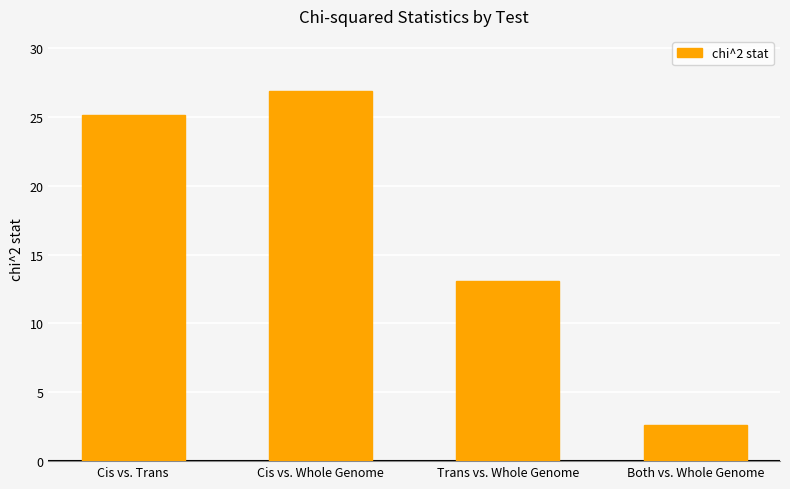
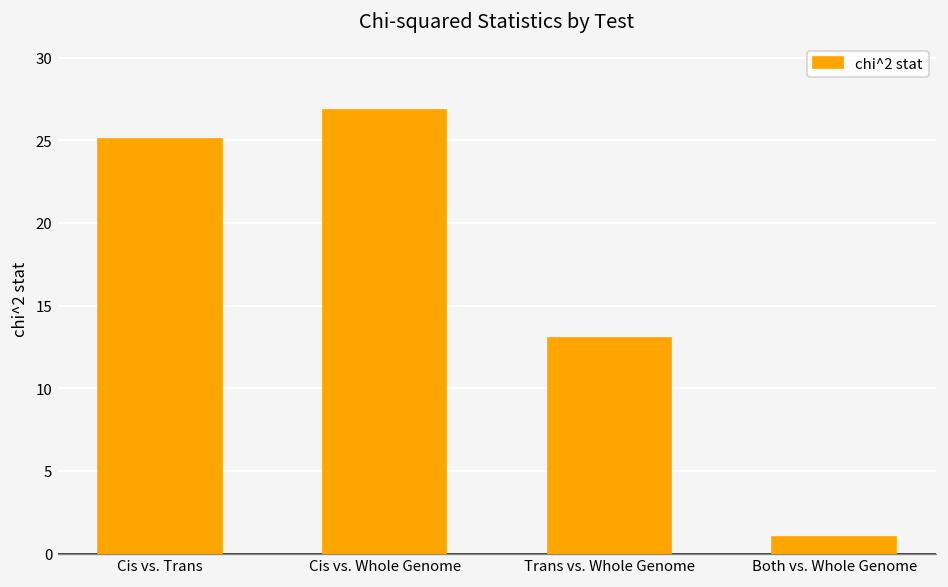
  {
    "Cis vs. Trans": 25.1,
    "Cis vs. Whole Genome": 26.8,
    "Trans vs. Whole Genome": 13.0,
-   "Both vs. Whole Genome": 2.6
+   "Both vs. Whole Genome": 1.0
  }
